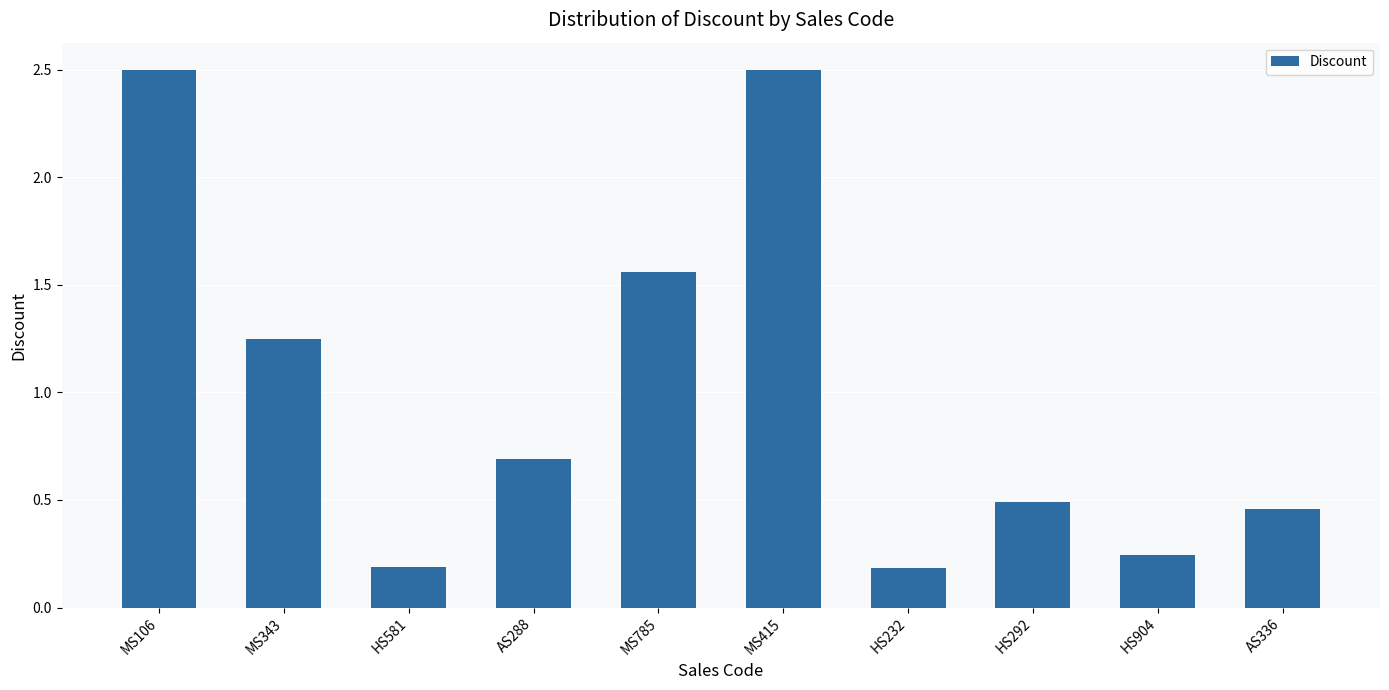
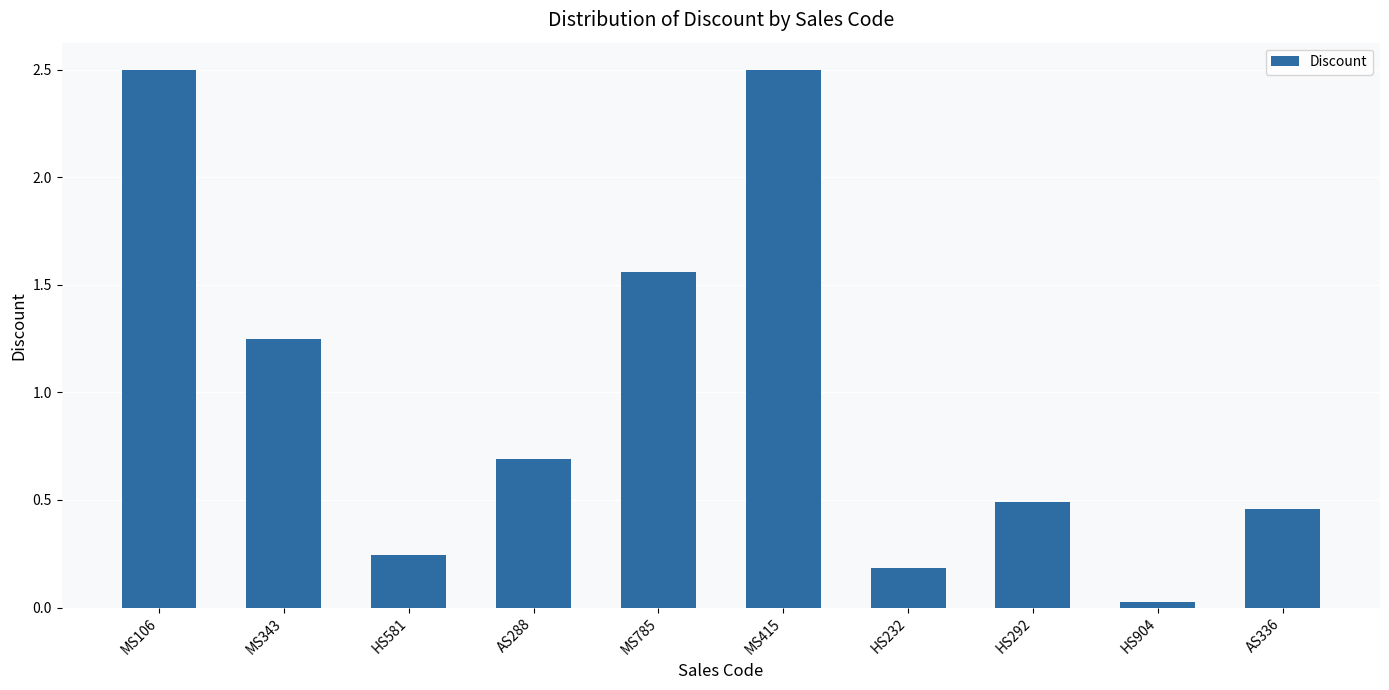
  {
    "MS106": 2.50,
    "MS343": 1.25,
-   "HS581": 0.19,
+   "HS581": 0.25,
    "AS288": 0.69,
    "MS785": 1.56,
    "MS415": 2.50,
    "HS232": 0.19,
    "HS292": 0.49,
-   "HS904": 0.25,
+   "HS904": 0.03,
    "AS336": 0.46
  }
